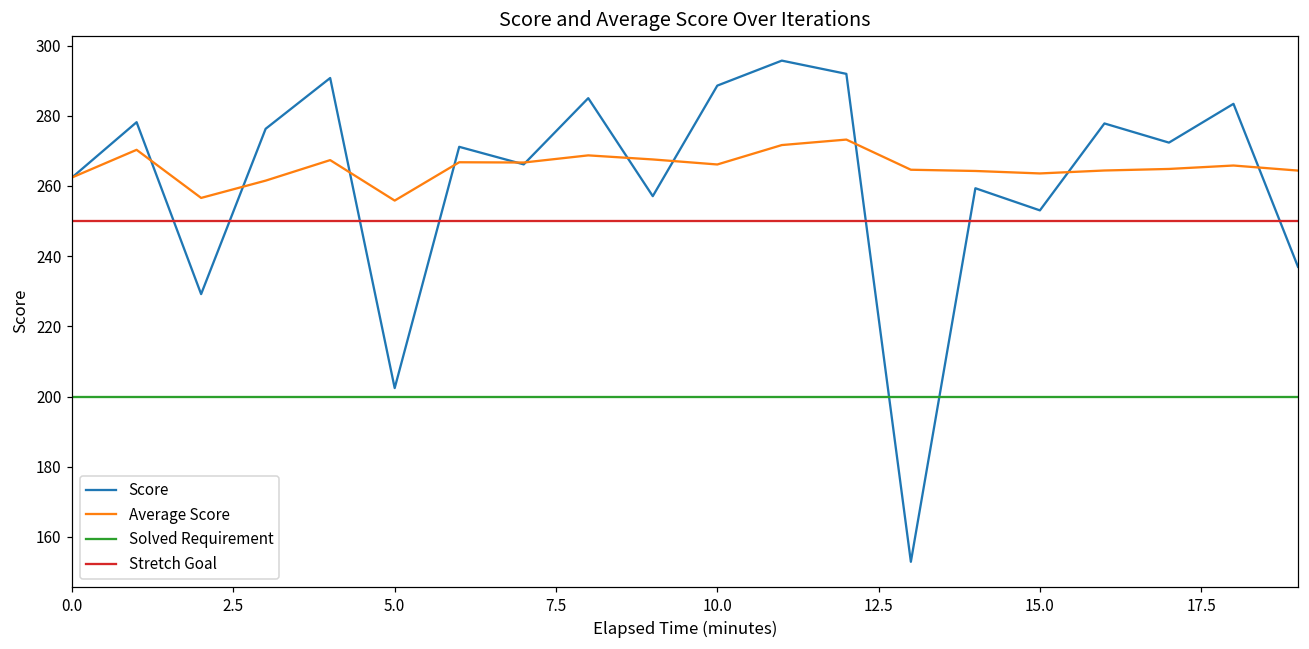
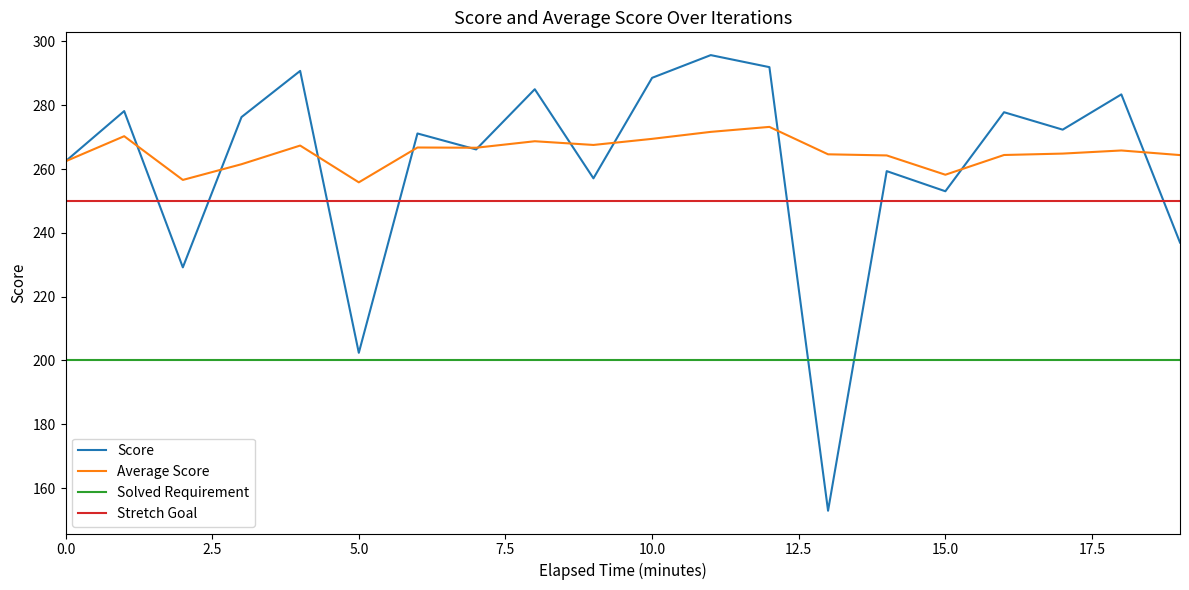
  {
    "Score": {
      "5.0": 202,
      "10.0": 289,
      "15.0": 253
    },
    "Average Score": {
      "5.0": 256,
-     "10.0": 266,
-     "15.0": 264
+     "10.0": 269,
+     "15.0": 258
    },
    "Solved Requirement": {
      "0.0": 200,
      "5.0": 200,
      "10.0": 200,
      "15.0": 200
    },
    "Stretch Goal": {
      "0.0": 250,
      "5.0": 250,
      "10.0": 250,
      "15.0": 250
    }
  }
